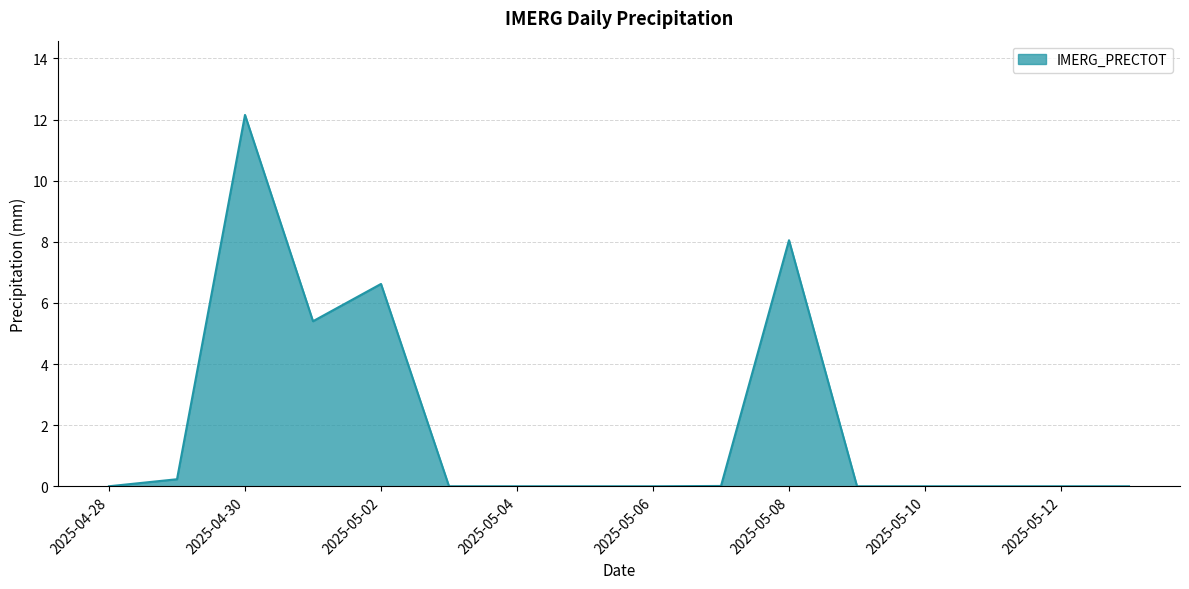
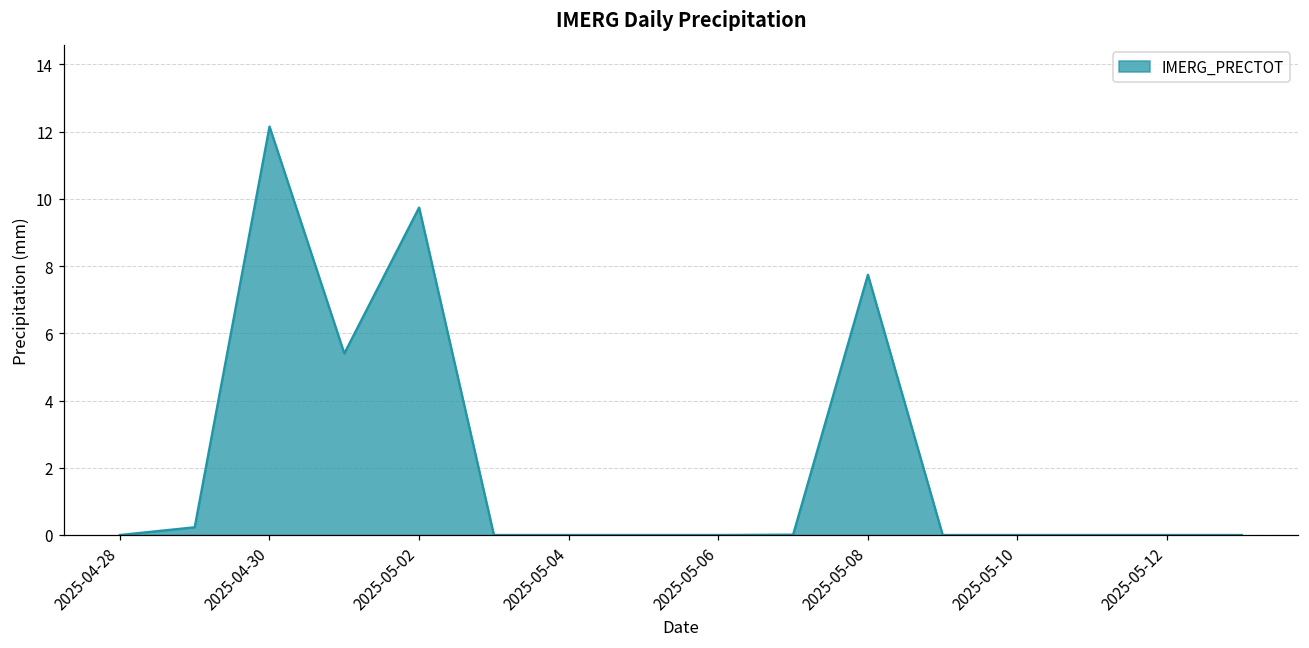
  {
    "2025-04-28": 0.0,
    "2025-04-30": 12.2,
-   "2025-05-02": 6.6,
+   "2025-05-02": 9.7,
    "2025-05-04": 0.0,
    "2025-05-06": 0.0,
-   "2025-05-08": 8.1,
+   "2025-05-08": 7.7,
    "2025-05-10": 0.0,
    "2025-05-12": 0.0
  }
